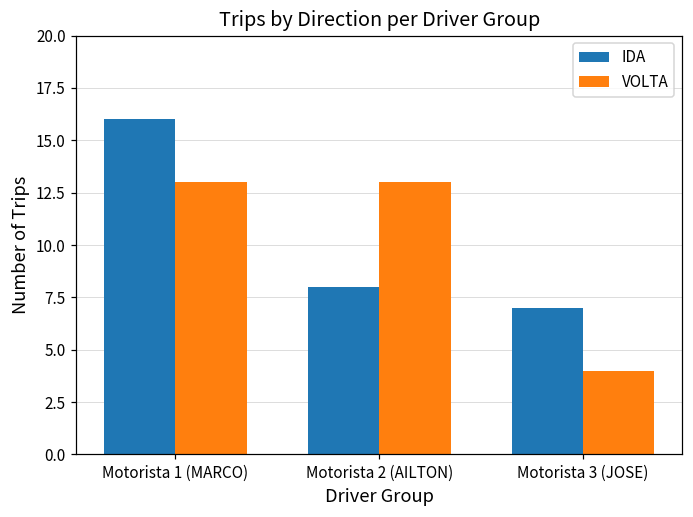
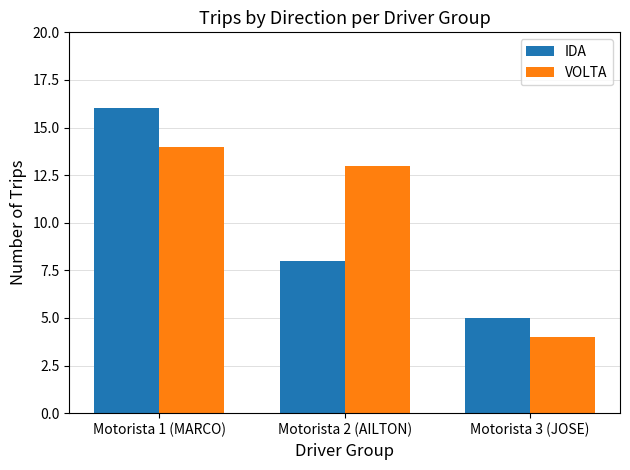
  {
    "IDA": {
      "Motorista 1 (MARCO)": 16,
      "Motorista 2 (AILTON)": 8,
-     "Motorista 3 (JOSE)": 7
+     "Motorista 3 (JOSE)": 5
    },
    "VOLTA": {
-     "Motorista 1 (MARCO)": 13,
+     "Motorista 1 (MARCO)": 14,
      "Motorista 2 (AILTON)": 13,
      "Motorista 3 (JOSE)": 4
    }
  }
